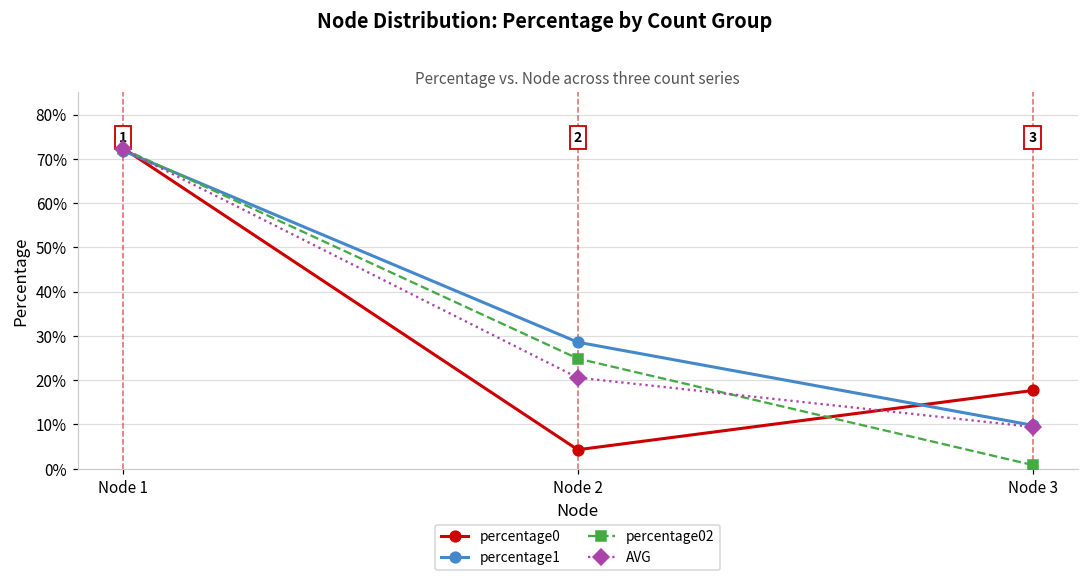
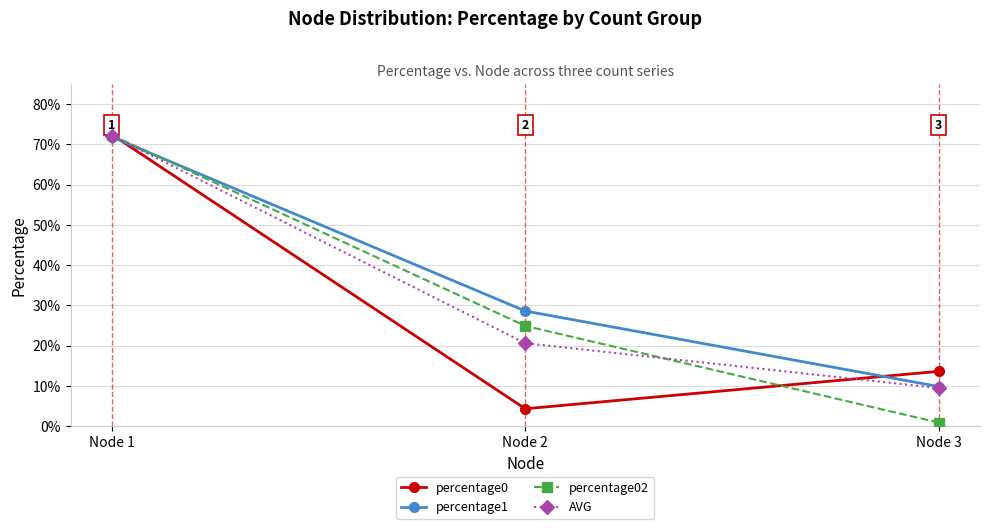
  {
    "percentage0": {
      "Node 2": "4%",
-     "Node 3": "18%"
+     "Node 3": "14%"
    },
    "percentage1": {
      "Node 2": "29%"
    },
    "percentage02": {
      "Node 2": "25%",
      "Node 3": "1%"
    },
    "AVG": {
      "Node 2": "21%"
    }
  }
